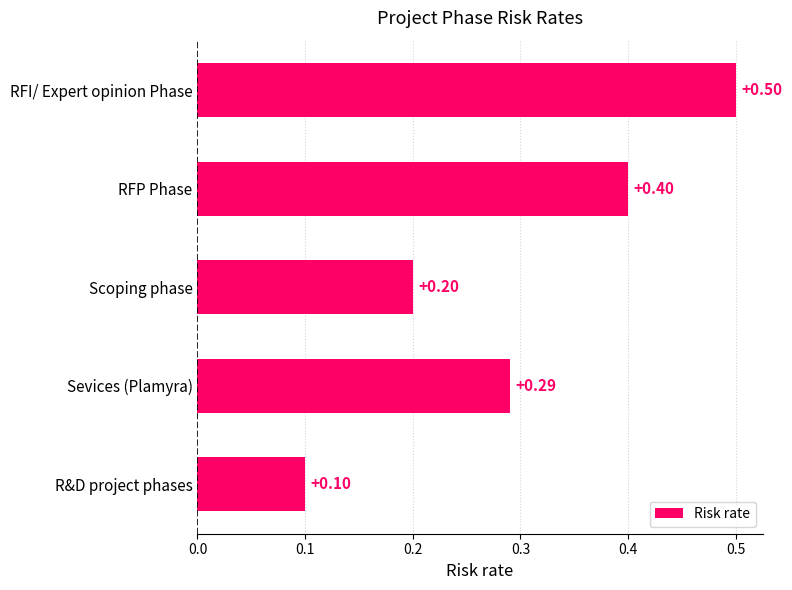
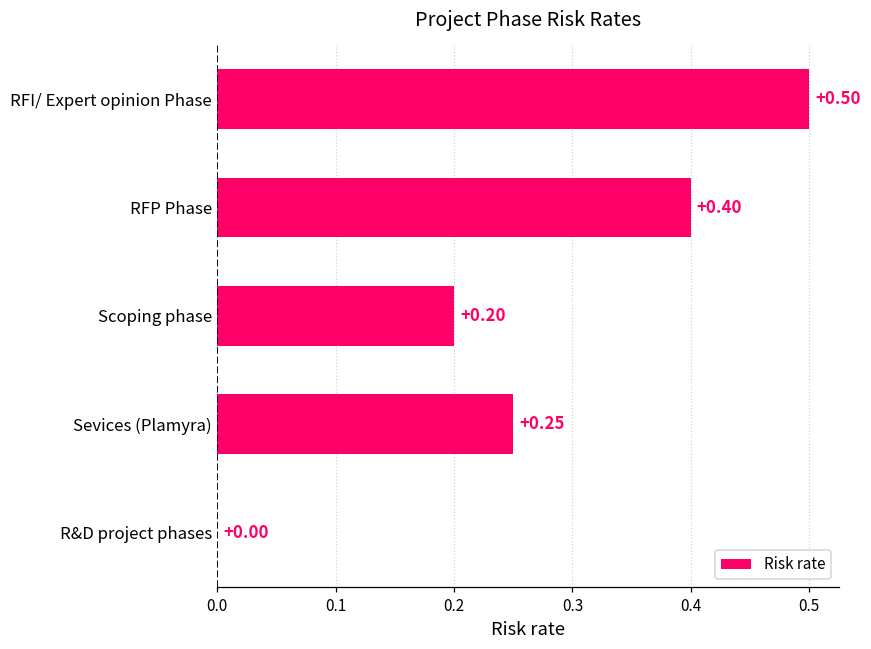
  {
    "RFI/ Expert opinion Phase": "+0.50",
    "RFP Phase": "+0.40",
    "Scoping phase": "+0.20",
-   "Sevices (Plamyra)": "+0.29",
-   "R&D project phases": "+0.10"
+   "Sevices (Plamyra)": "+0.25",
+   "R&D project phases": "+0.00"
  }
